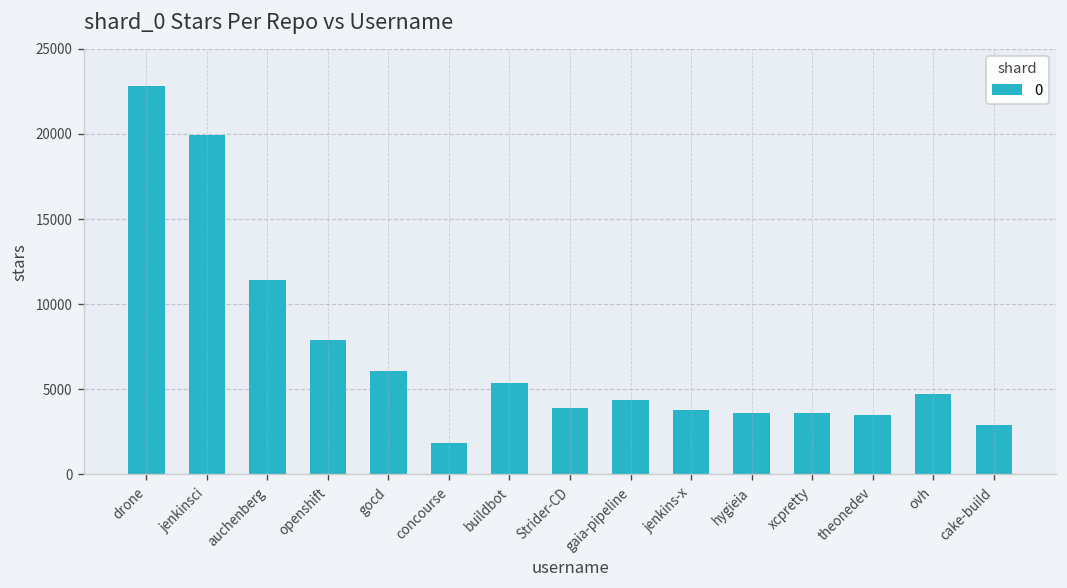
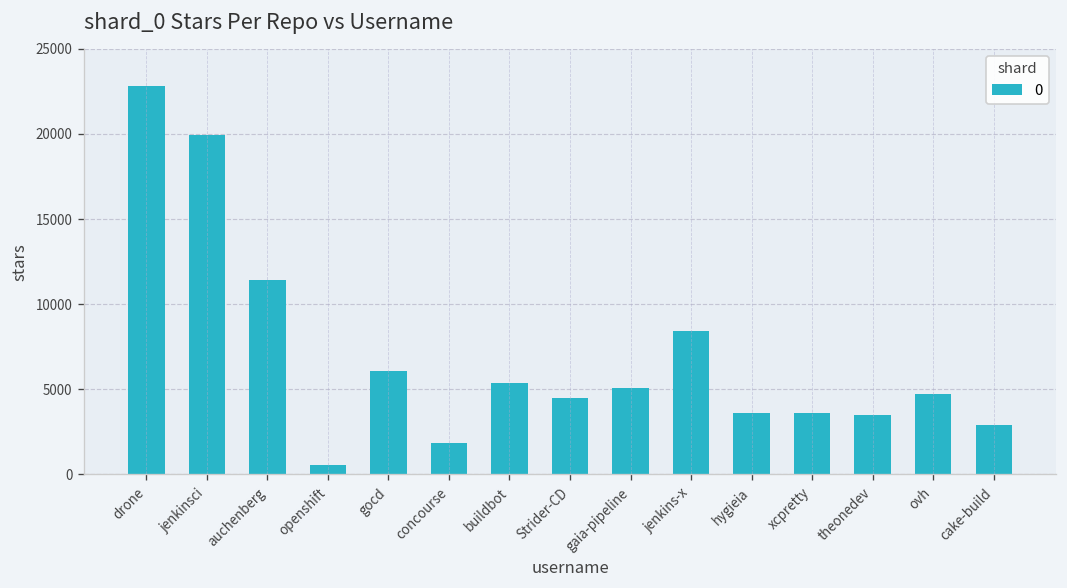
  {
    "drone": 22800,
    "jenkinsci": 19900,
    "auchenberg": 11400,
-   "openshift": 7900,
+   "openshift": 600,
    "gocd": 6100,
    "concourse": 1800,
    "buildbot": 5400,
-   "Strider-CD": 3900,
-   "gaia-pipeline": 4400,
-   "jenkins-x": 3800,
+   "Strider-CD": 4500,
+   "gaia-pipeline": 5100,
+   "jenkins-x": 8400,
    "hygieia": 3600,
    "xcpretty": 3600,
    "theonedev": 3500,
    "ovh": 4700,
    "cake-build": 2900
  }
